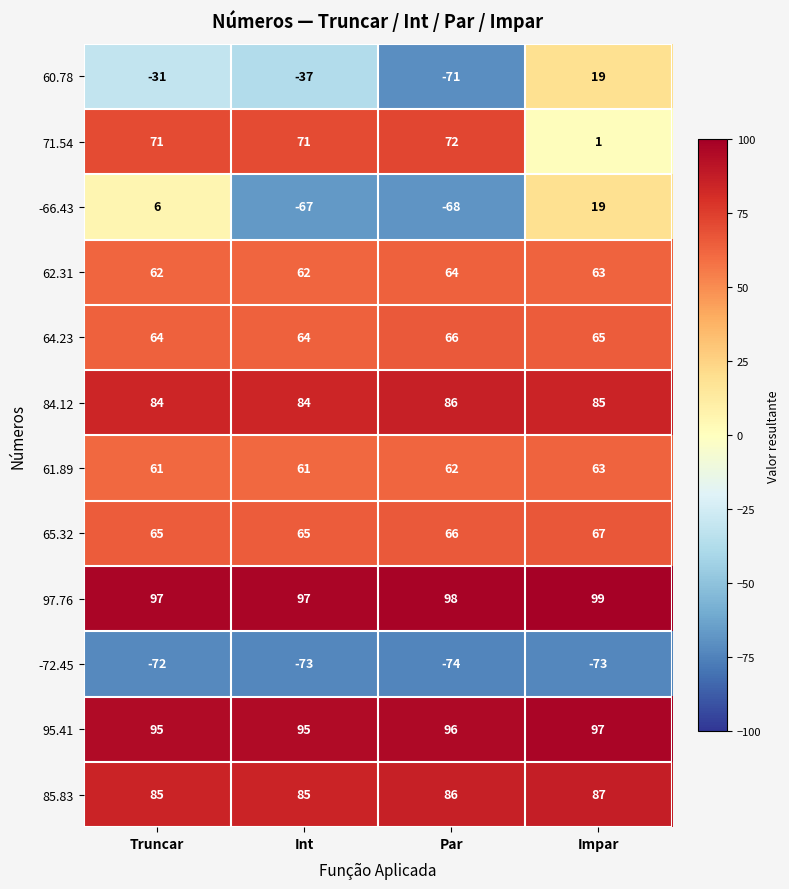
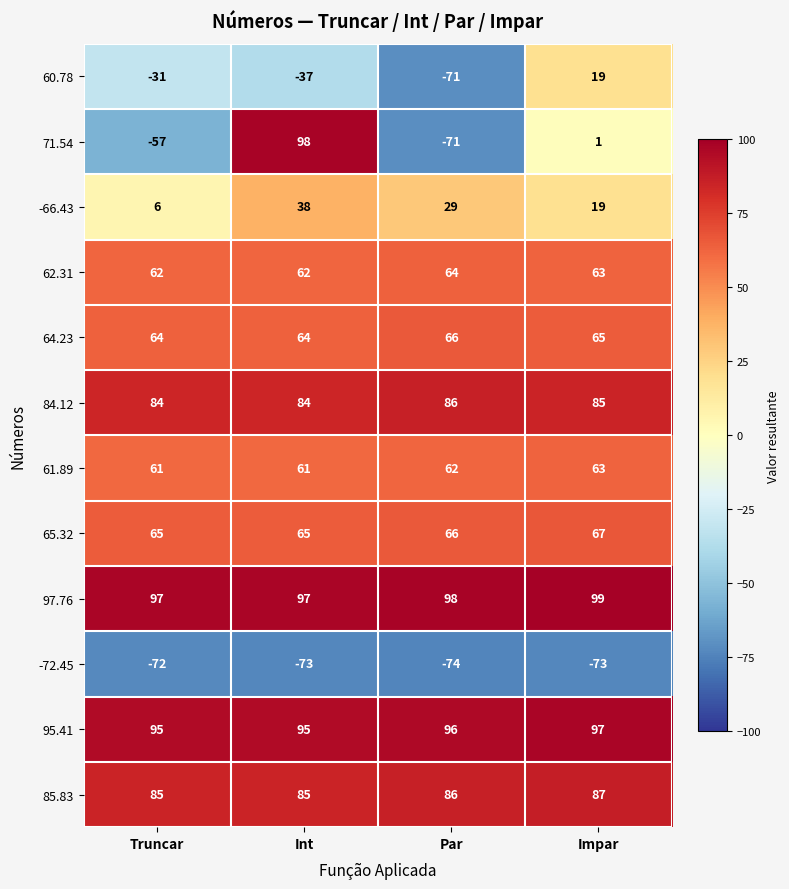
  {
    "60.78": {
      "Truncar": -31,
      "Int": -37,
      "Par": -71,
      "Impar": 19
    },
    "71.54": {
-     "Truncar": 71,
-     "Int": 71,
-     "Par": 72,
+     "Truncar": -57,
+     "Int": 98,
+     "Par": -71,
      "Impar": 1
    },
    "-66.43": {
      "Truncar": 6,
-     "Int": -67,
-     "Par": -68,
+     "Int": 38,
+     "Par": 29,
      "Impar": 19
    },
    "62.31": {
      "Truncar": 62,
      "Int": 62,
      "Par": 64,
      "Impar": 63
    },
    "64.23": {
      "Truncar": 64,
      "Int": 64,
      "Par": 66,
      "Impar": 65
    },
    "84.12": {
      "Truncar": 84,
      "Int": 84,
      "Par": 86,
      "Impar": 85
    },
    "61.89": {
      "Truncar": 61,
      "Int": 61,
      "Par": 62,
      "Impar": 63
    },
    "65.32": {
      "Truncar": 65,
      "Int": 65,
      "Par": 66,
      "Impar": 67
    },
    "97.76": {
      "Truncar": 97,
      "Int": 97,
      "Par": 98,
      "Impar": 99
    },
    "-72.45": {
      "Truncar": -72,
      "Int": -73,
      "Par": -74,
      "Impar": -73
    },
    "95.41": {
      "Truncar": 95,
      "Int": 95,
      "Par": 96,
      "Impar": 97
    },
    "85.83": {
      "Truncar": 85,
      "Int": 85,
      "Par": 86,
      "Impar": 87
    }
  }
